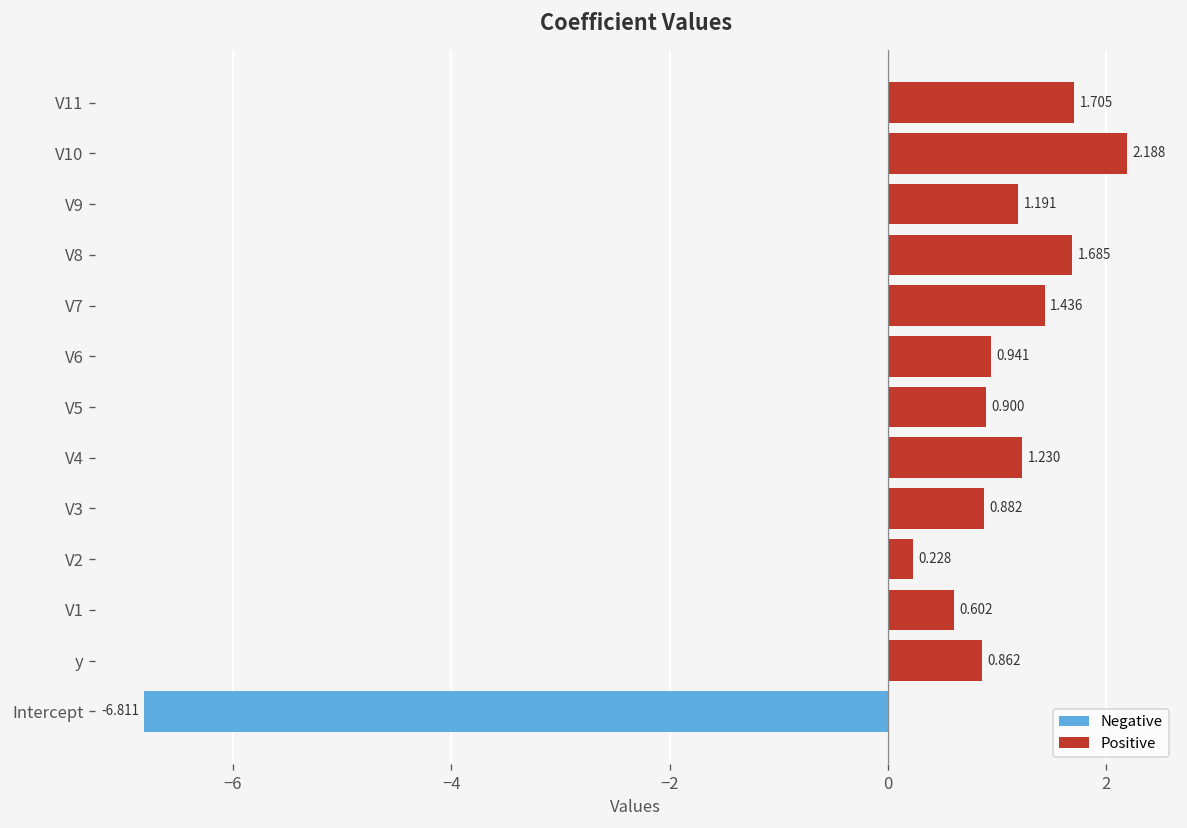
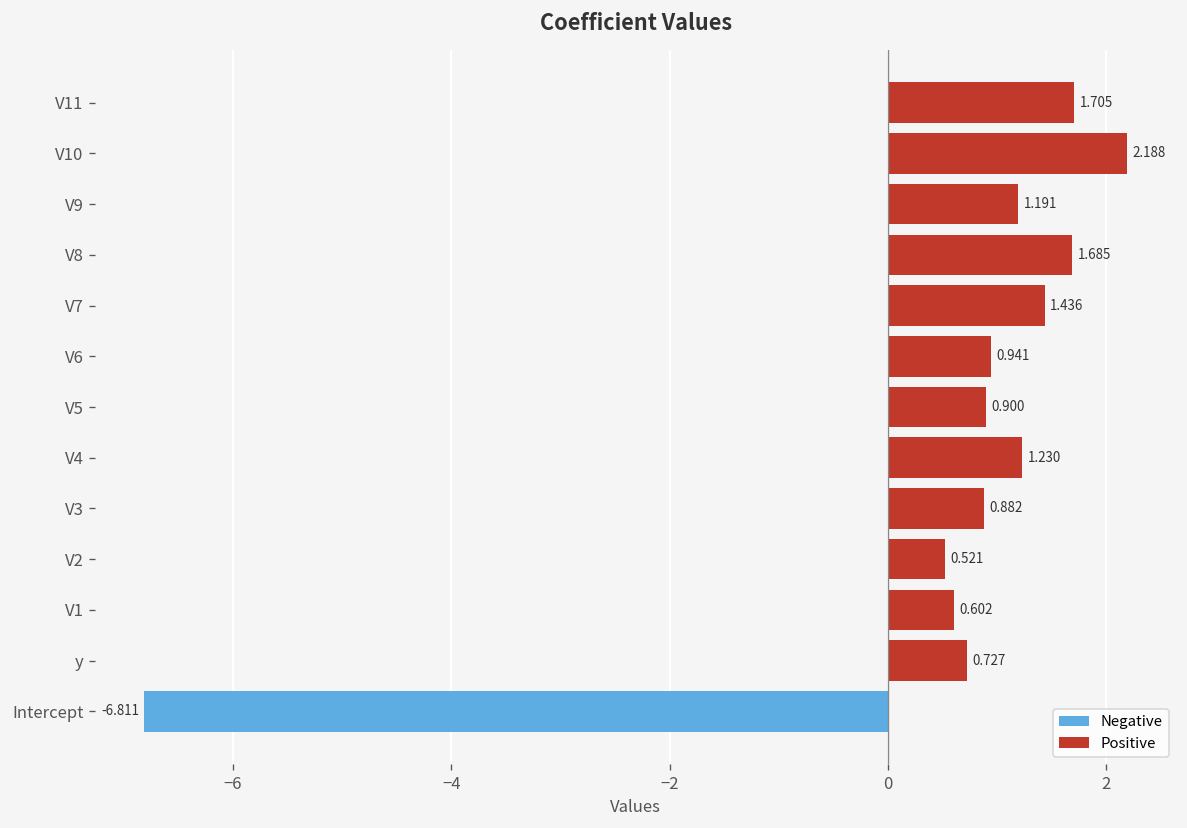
  {
    "Negative": {
      "Intercept": -6.811
    },
    "Positive": {
      "V11": 1.705,
      "V10": 2.188,
      "V9": 1.191,
      "V8": 1.685,
      "V7": 1.436,
      "V6": 0.941,
      "V5": 0.900,
      "V4": 1.230,
      "V3": 0.882,
-     "V2": 0.228,
+     "V2": 0.521,
      "V1": 0.602,
-     "y": 0.862
+     "y": 0.727
    }
  }
